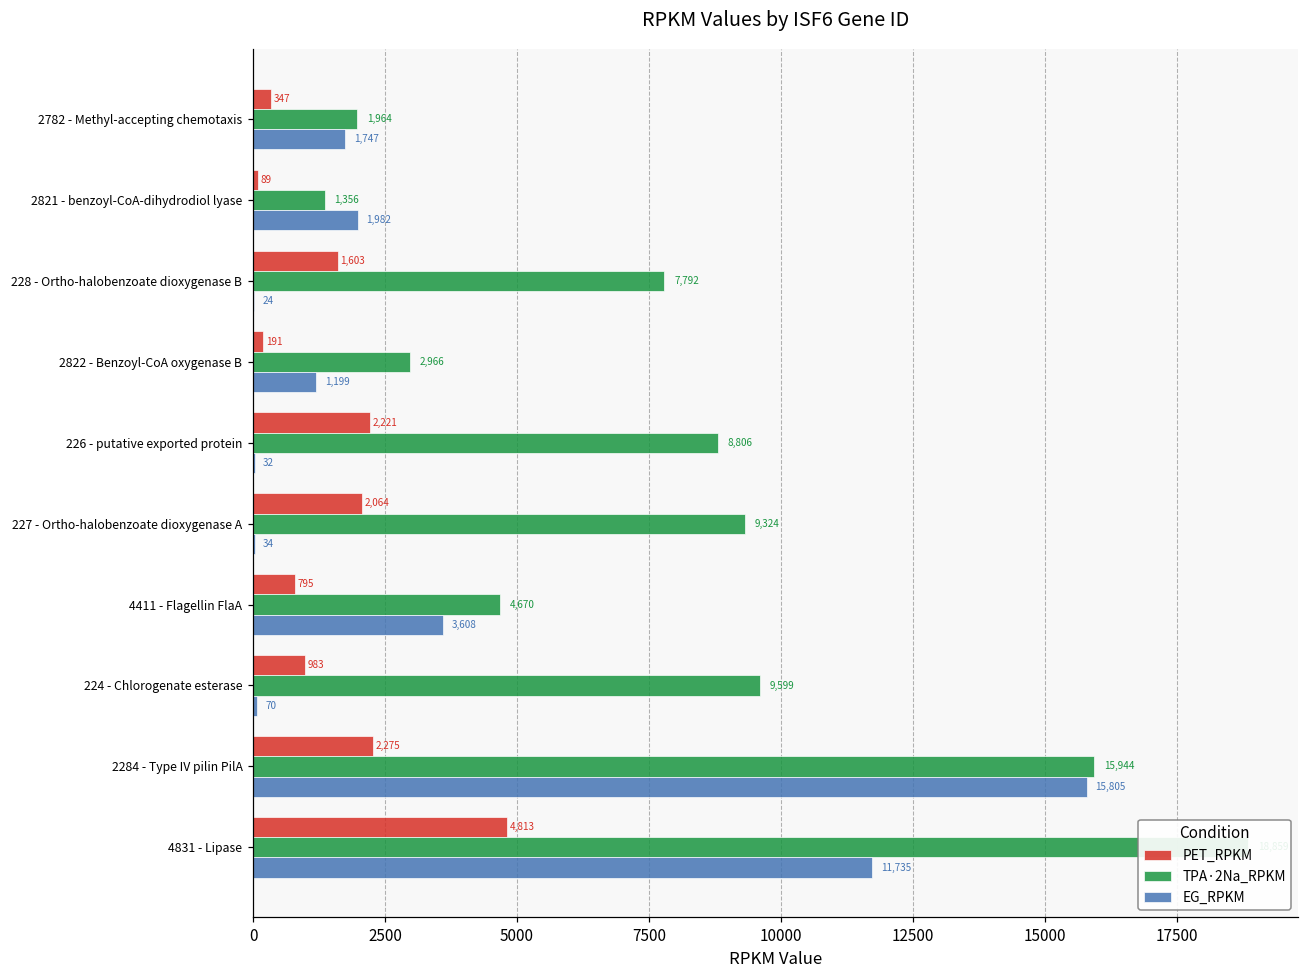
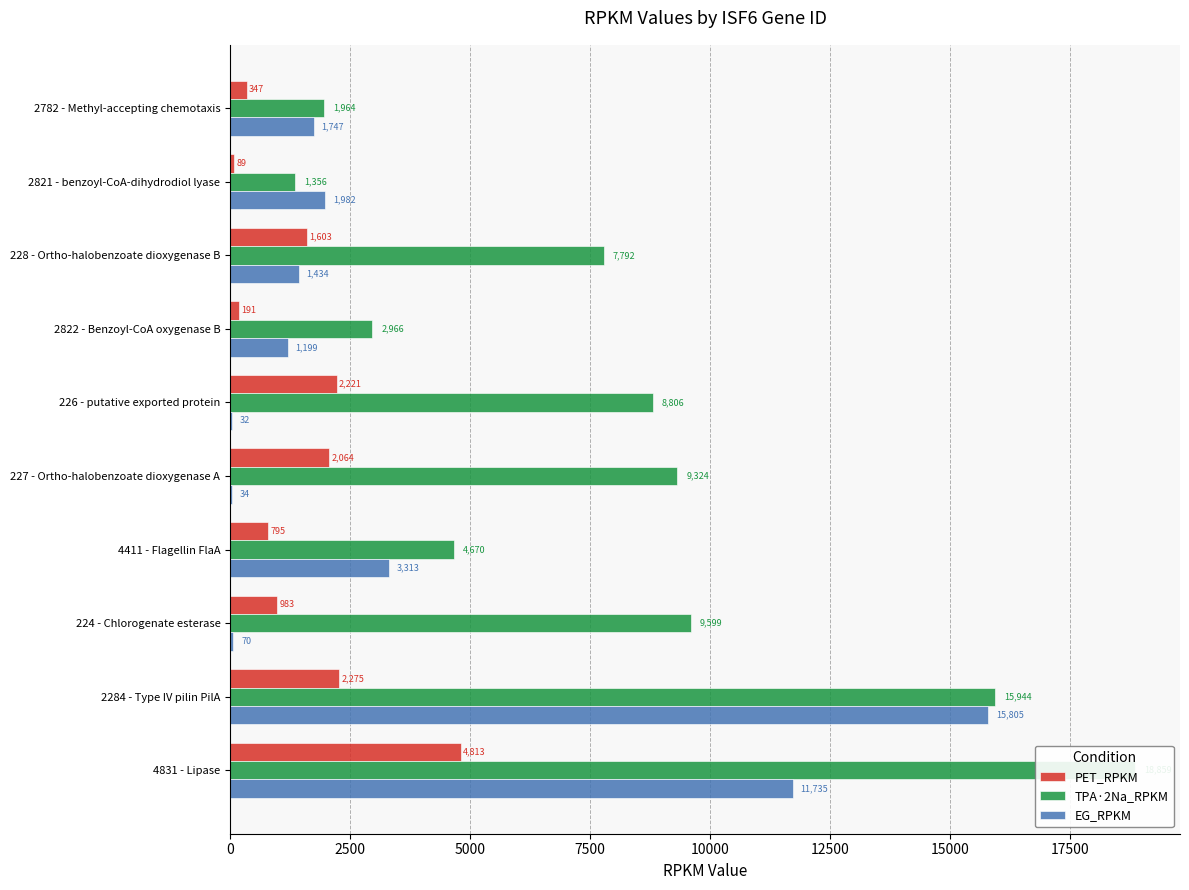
  {
    "PET_RPKM": {
      "2782 - Methyl-accepting chemotaxis": "347",
      "2821 - benzoyl-CoA-dihydrodiol lyase": "89",
      "228 - Ortho-halobenzoate dioxygenase B": "1,603",
      "2822 - Benzoyl-CoA oxygenase B": "191",
      "226 - putative exported protein": "2,221",
      "227 - Ortho-halobenzoate dioxygenase A": "2,064",
      "4411 - Flagellin FlaA": "795",
      "224 - Chlorogenate esterase": "983",
      "2284 - Type IV pilin PilA": "2,275",
      "4831 - Lipase": "4,813"
    },
    "TPA·2Na_RPKM": {
      "2782 - Methyl-accepting chemotaxis": "1,964",
      "2821 - benzoyl-CoA-dihydrodiol lyase": "1,356",
      "228 - Ortho-halobenzoate dioxygenase B": "7,792",
      "2822 - Benzoyl-CoA oxygenase B": "2,966",
      "226 - putative exported protein": "8,806",
      "227 - Ortho-halobenzoate dioxygenase A": "9,324",
      "4411 - Flagellin FlaA": "4,670",
      "224 - Chlorogenate esterase": "9,599",
      "2284 - Type IV pilin PilA": "15,944"
    },
    "EG_RPKM": {
      "2782 - Methyl-accepting chemotaxis": "1,747",
      "2821 - benzoyl-CoA-dihydrodiol lyase": "1,982",
-     "228 - Ortho-halobenzoate dioxygenase B": "24",
+     "228 - Ortho-halobenzoate dioxygenase B": "1,434",
      "2822 - Benzoyl-CoA oxygenase B": "1,199",
      "226 - putative exported protein": "32",
      "227 - Ortho-halobenzoate dioxygenase A": "34",
-     "4411 - Flagellin FlaA": "3,608",
+     "4411 - Flagellin FlaA": "3,313",
      "224 - Chlorogenate esterase": "70",
      "2284 - Type IV pilin PilA": "15,805",
      "4831 - Lipase": "11,735"
    }
  }
